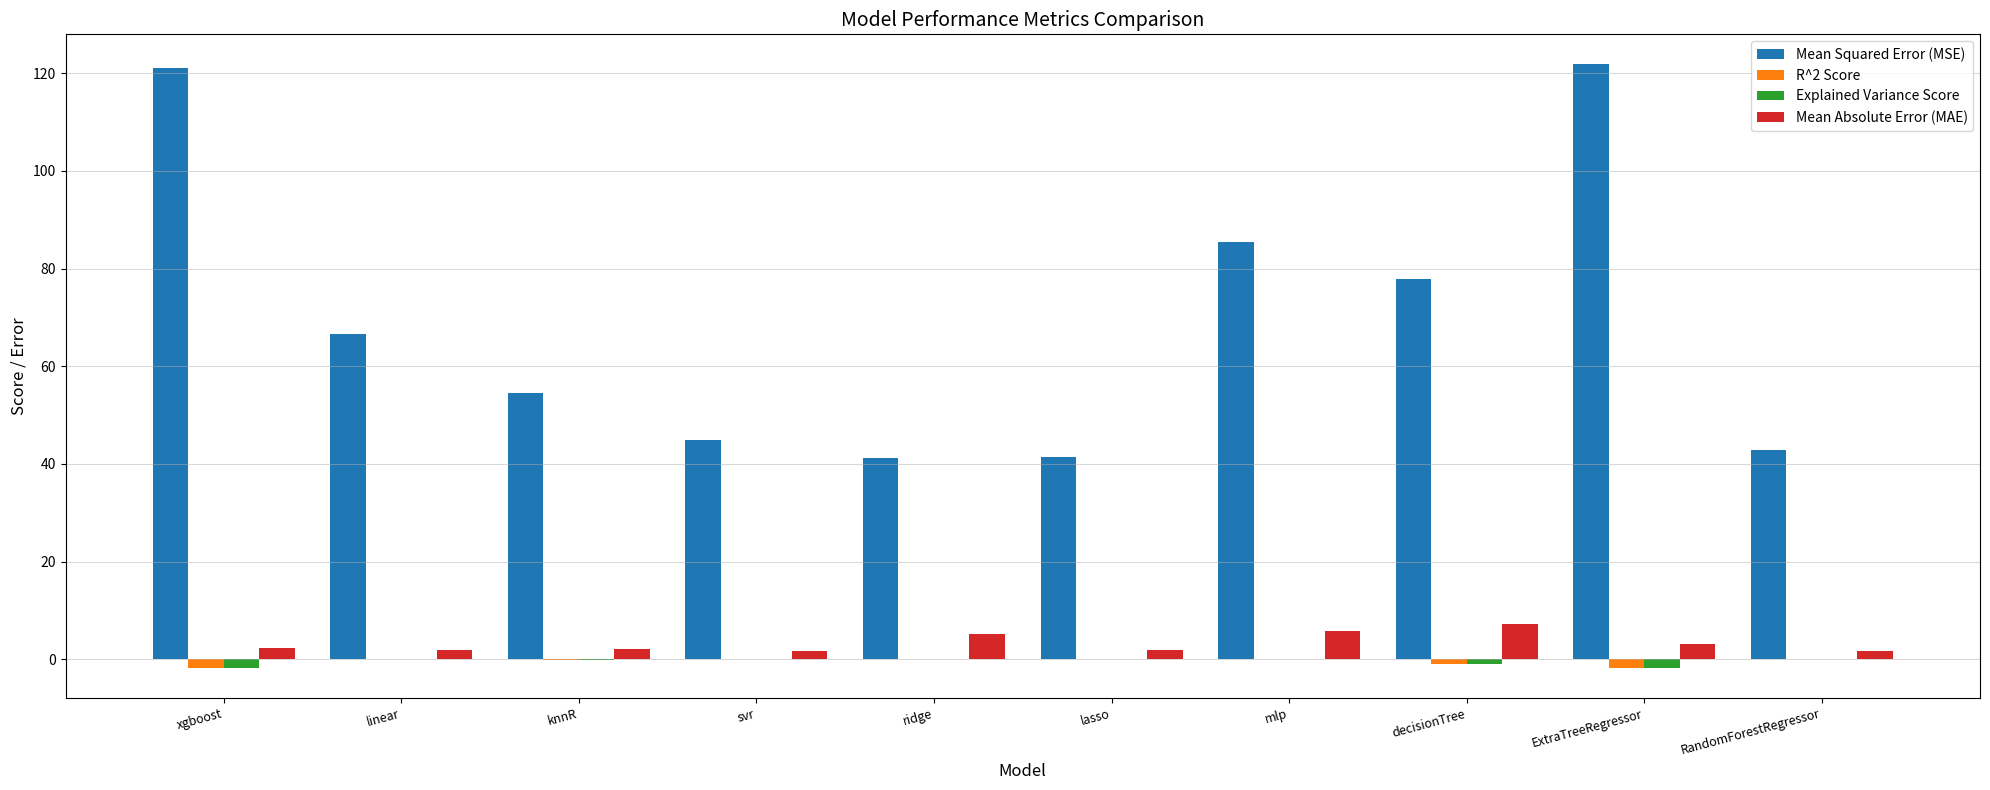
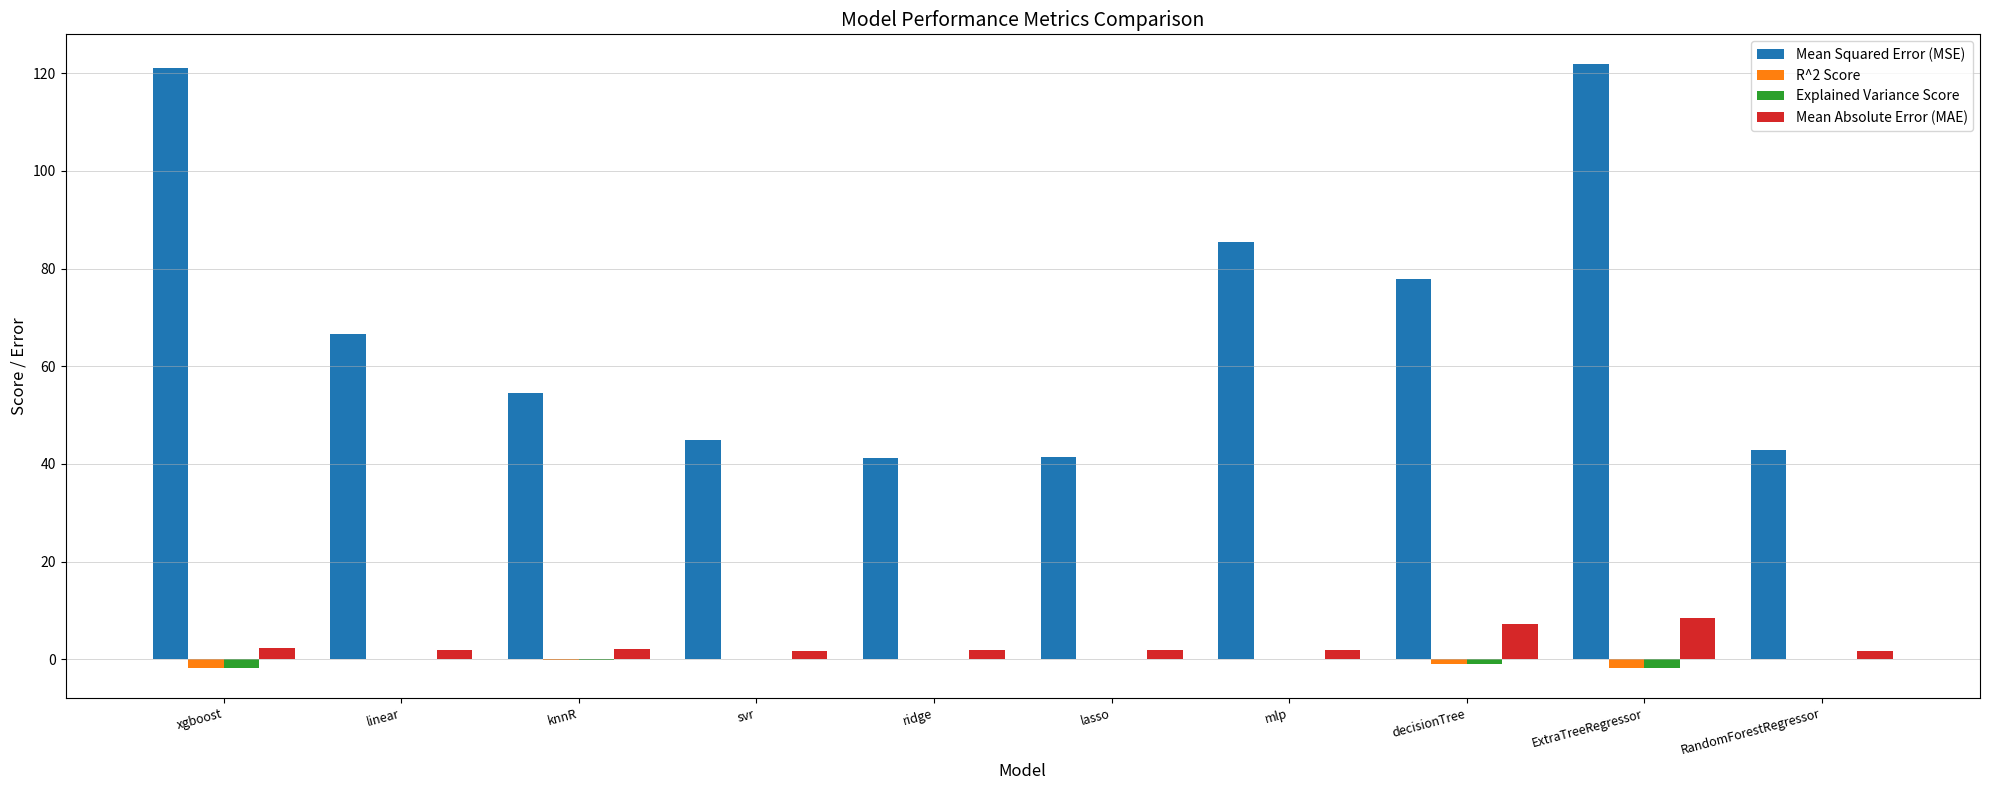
  {
    "Mean Squared Error (MSE)": {
      "xgboost": 121,
      "linear": 67,
      "knnR": 54,
      "svr": 45,
      "ridge": 41,
      "lasso": 41,
      "mlp": 85,
      "decisionTree": 78,
      "ExtraTreeRegressor": 122,
      "RandomForestRegressor": 43
    },
    "R^2 Score": {
      "xgboost": -2,
      "decisionTree": -1,
      "ExtraTreeRegressor": -2
    },
    "Explained Variance Score": {
      "xgboost": -2,
      "decisionTree": -1,
      "ExtraTreeRegressor": -2
    },
    "Mean Absolute Error (MAE)": {
      "xgboost": 2,
      "linear": 2,
      "knnR": 2,
      "svr": 2,
-     "ridge": 5,
+     "ridge": 2,
      "lasso": 2,
-     "mlp": 6,
+     "mlp": 2,
      "decisionTree": 7,
-     "ExtraTreeRegressor": 3,
+     "ExtraTreeRegressor": 9,
      "RandomForestRegressor": 2
    }
  }
